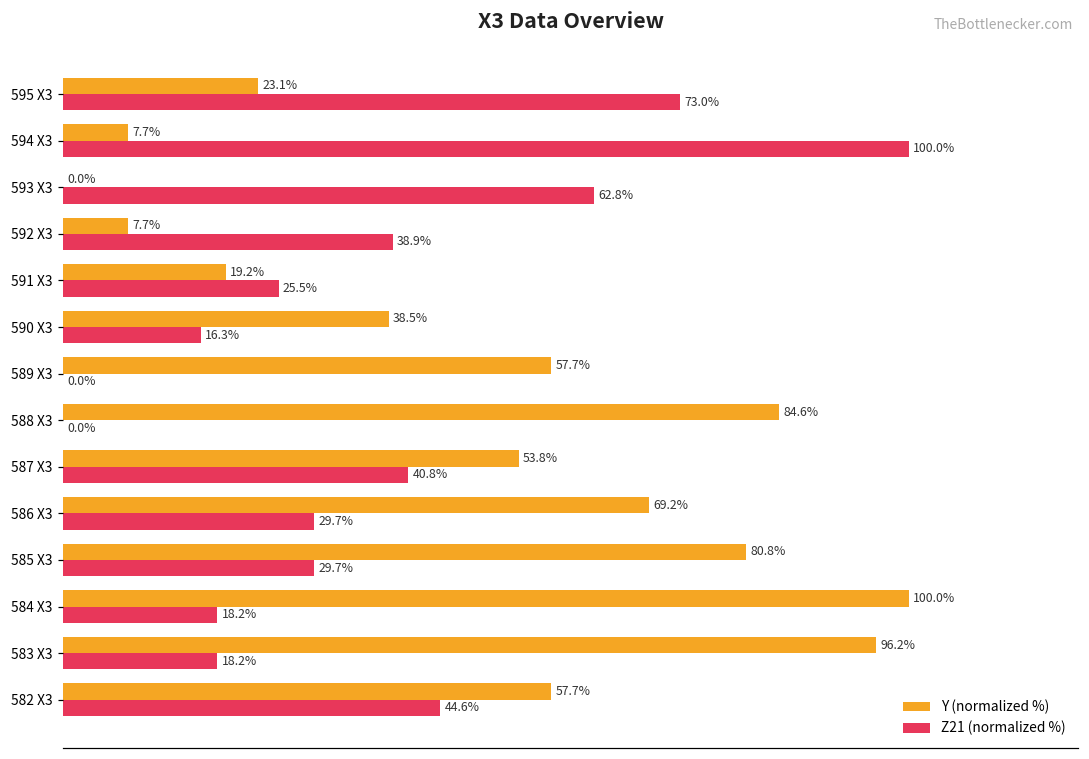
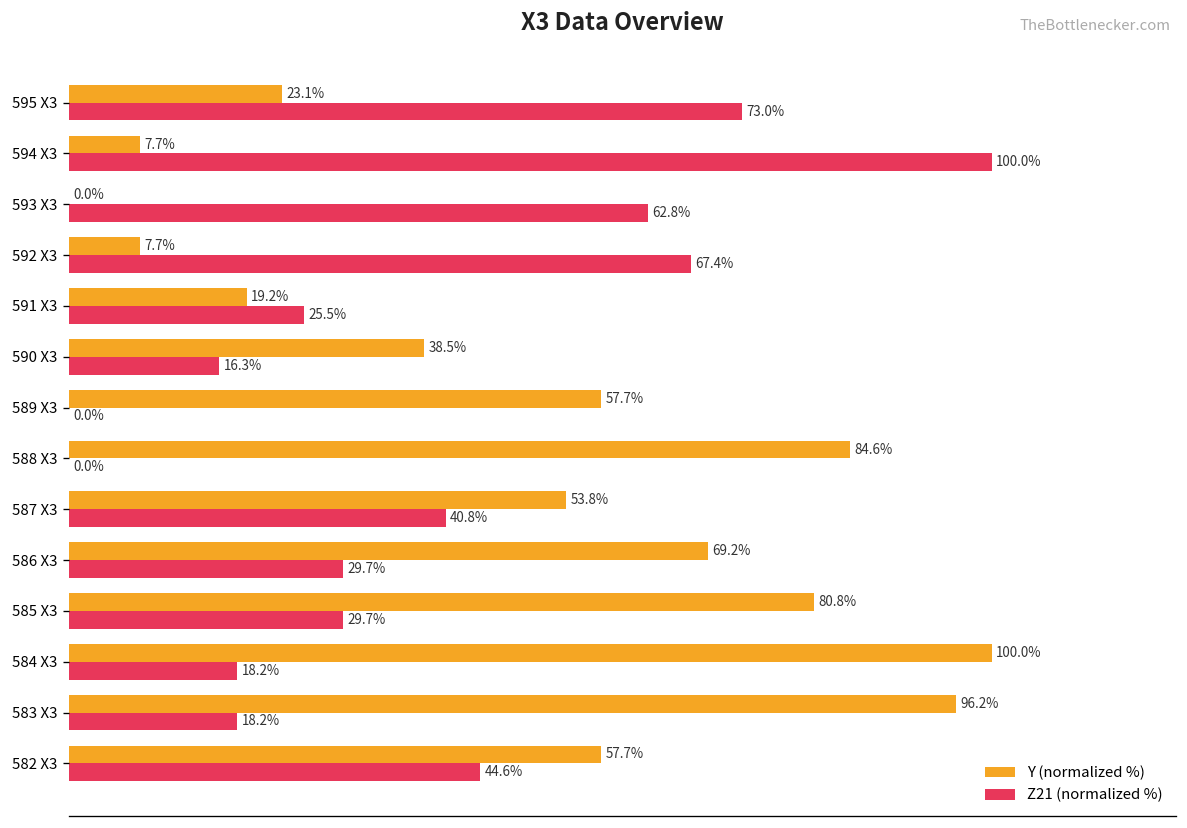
  {
    "Y (normalized %)": {
      "595 X3": "23.1%",
      "594 X3": "7.7%",
      "593 X3": "0.0%",
      "592 X3": "7.7%",
      "591 X3": "19.2%",
      "590 X3": "38.5%",
      "589 X3": "57.7%",
      "588 X3": "84.6%",
      "587 X3": "53.8%",
      "586 X3": "69.2%",
      "585 X3": "80.8%",
      "584 X3": "100.0%",
      "583 X3": "96.2%",
      "582 X3": "57.7%"
    },
    "Z21 (normalized %)": {
      "595 X3": "73.0%",
      "594 X3": "100.0%",
      "593 X3": "62.8%",
-     "592 X3": "38.9%",
+     "592 X3": "67.4%",
      "591 X3": "25.5%",
      "590 X3": "16.3%",
      "589 X3": "0.0%",
      "588 X3": "0.0%",
      "587 X3": "40.8%",
      "586 X3": "29.7%",
      "585 X3": "29.7%",
      "584 X3": "18.2%",
      "583 X3": "18.2%",
      "582 X3": "44.6%"
    }
  }
